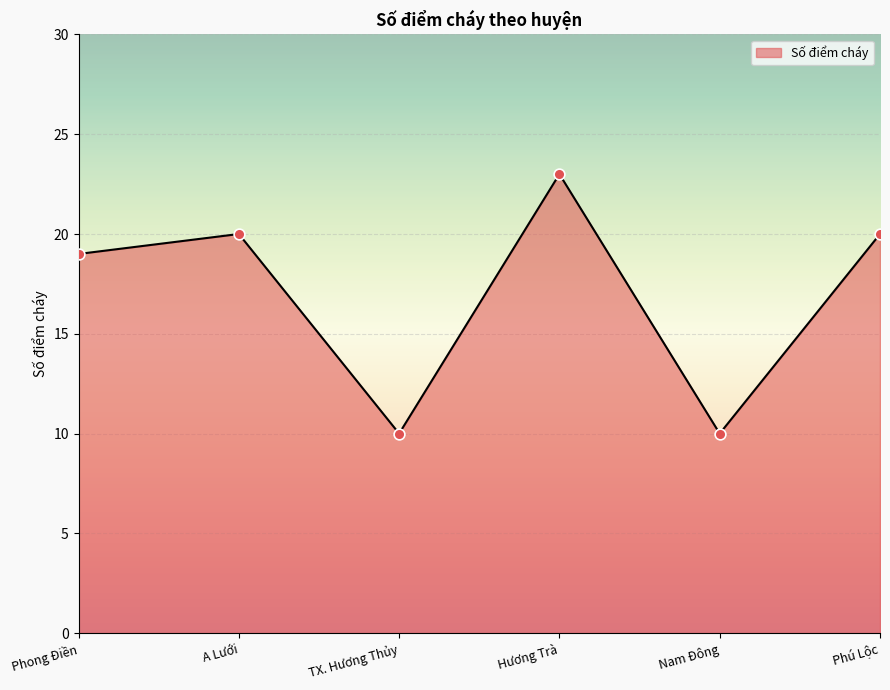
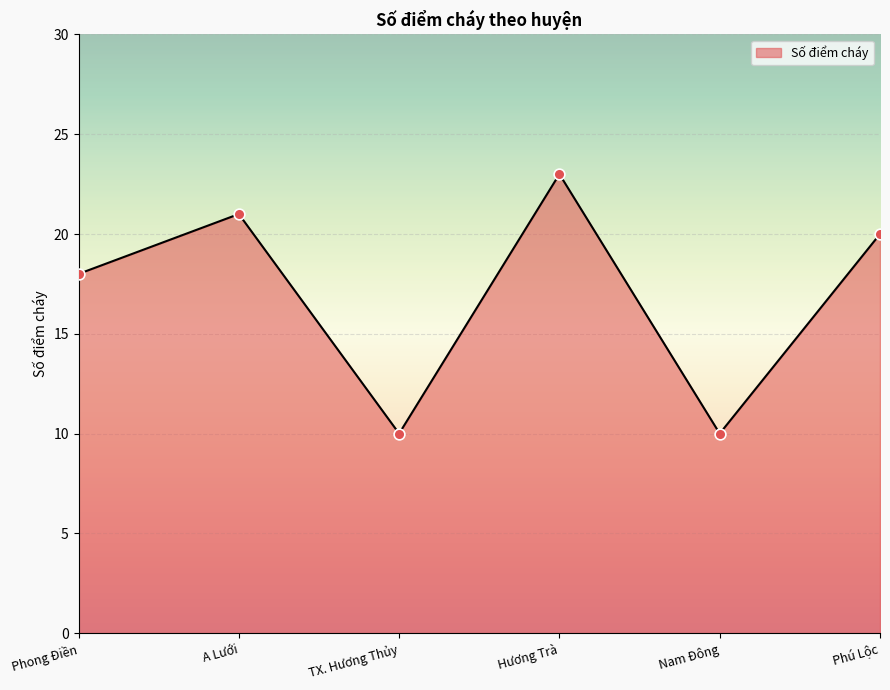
  {
-   "Phong Điền": 19,
-   "A Lưới": 20,
+   "Phong Điền": 18,
+   "A Lưới": 21,
    "TX. Hương Thủy": 10,
    "Hương Trà": 23,
    "Nam Đông": 10,
    "Phú Lộc": 20
  }
